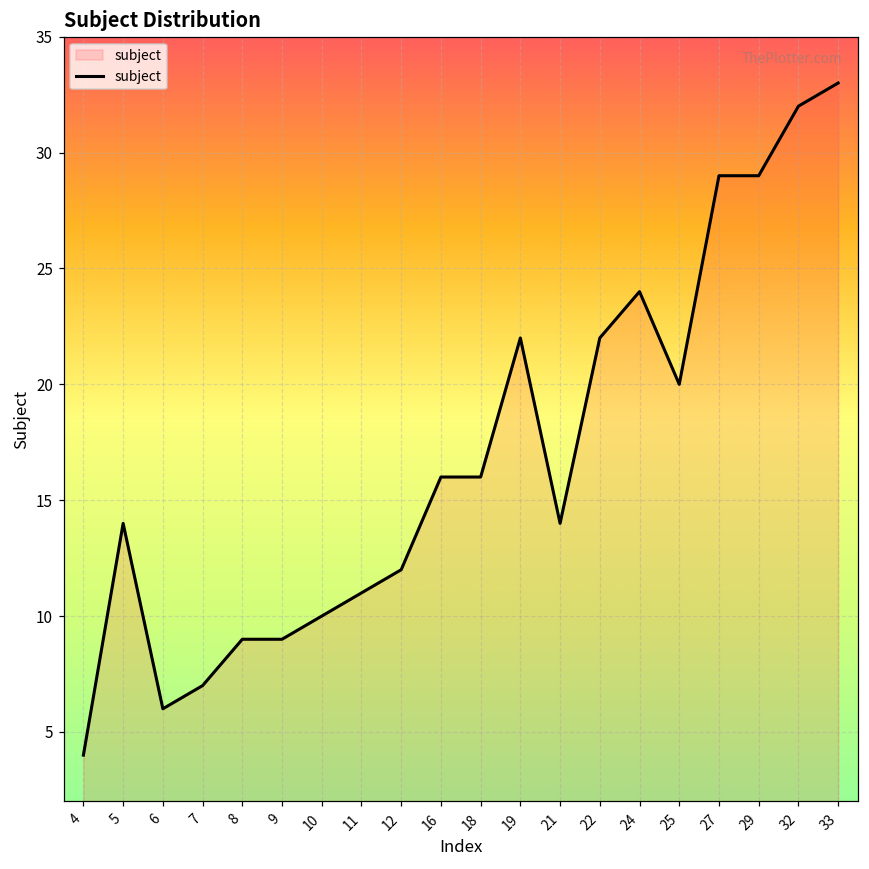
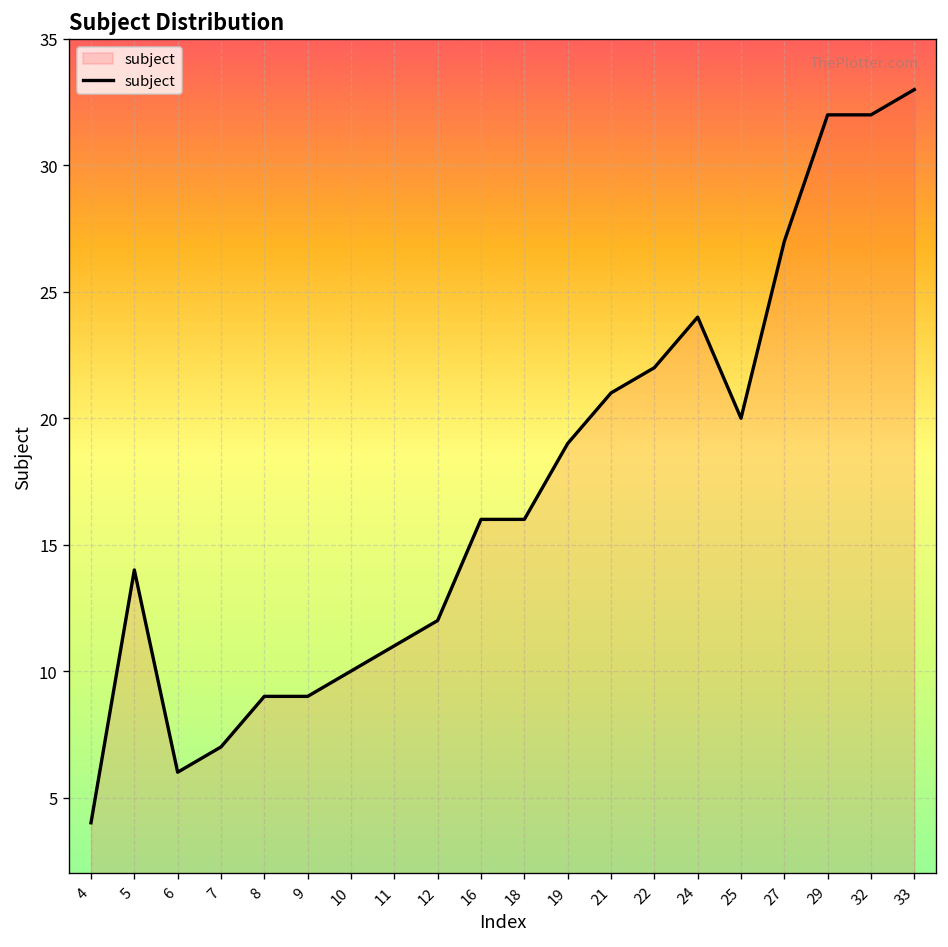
  {
    "4": 4,
    "5": 14,
    "6": 6,
    "7": 7,
    "8": 9,
    "9": 9,
    "10": 10,
    "11": 11,
    "12": 12,
    "16": 16,
    "18": 16,
-   "19": 22,
-   "21": 14,
+   "19": 19,
+   "21": 21,
    "22": 22,
    "24": 24,
    "25": 20,
-   "27": 29,
-   "29": 29,
+   "27": 27,
+   "29": 32,
    "32": 32,
    "33": 33
  }
